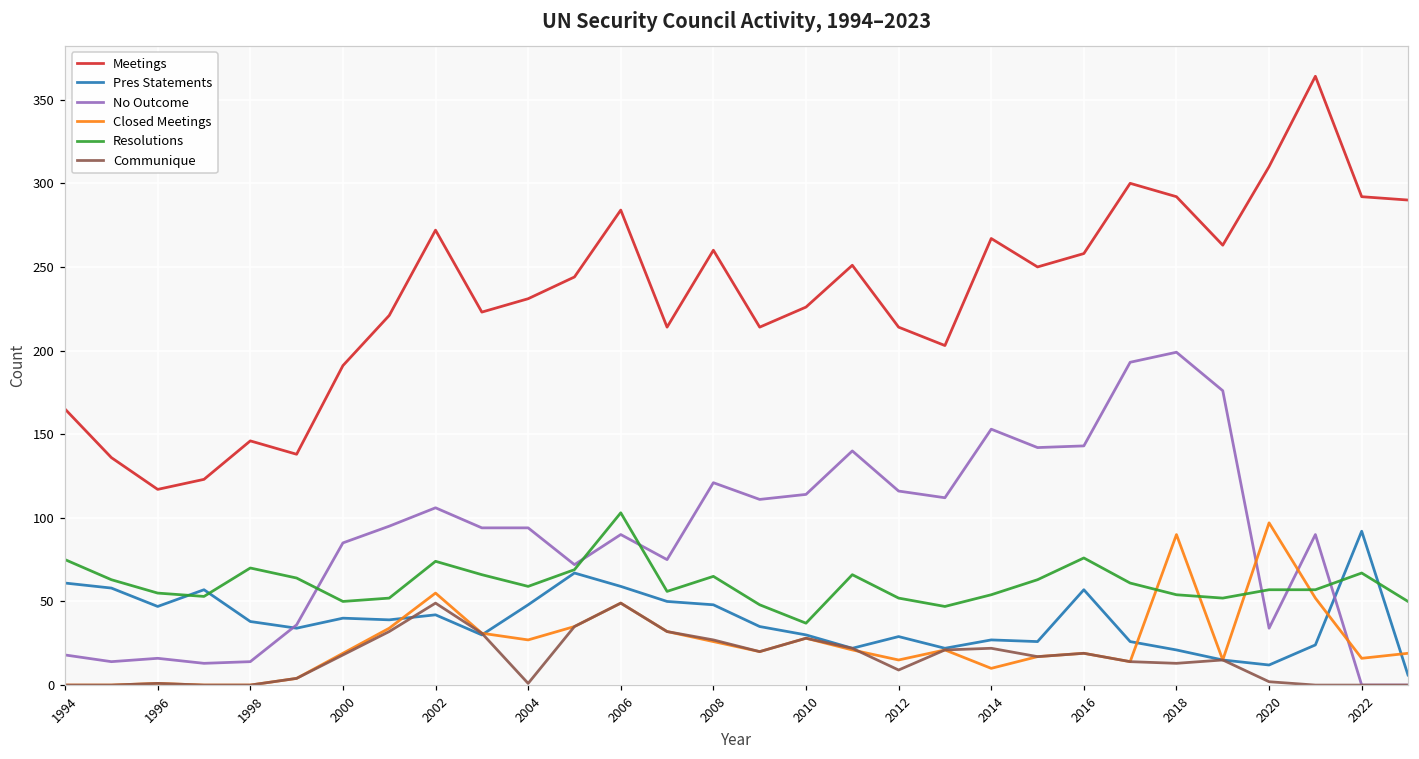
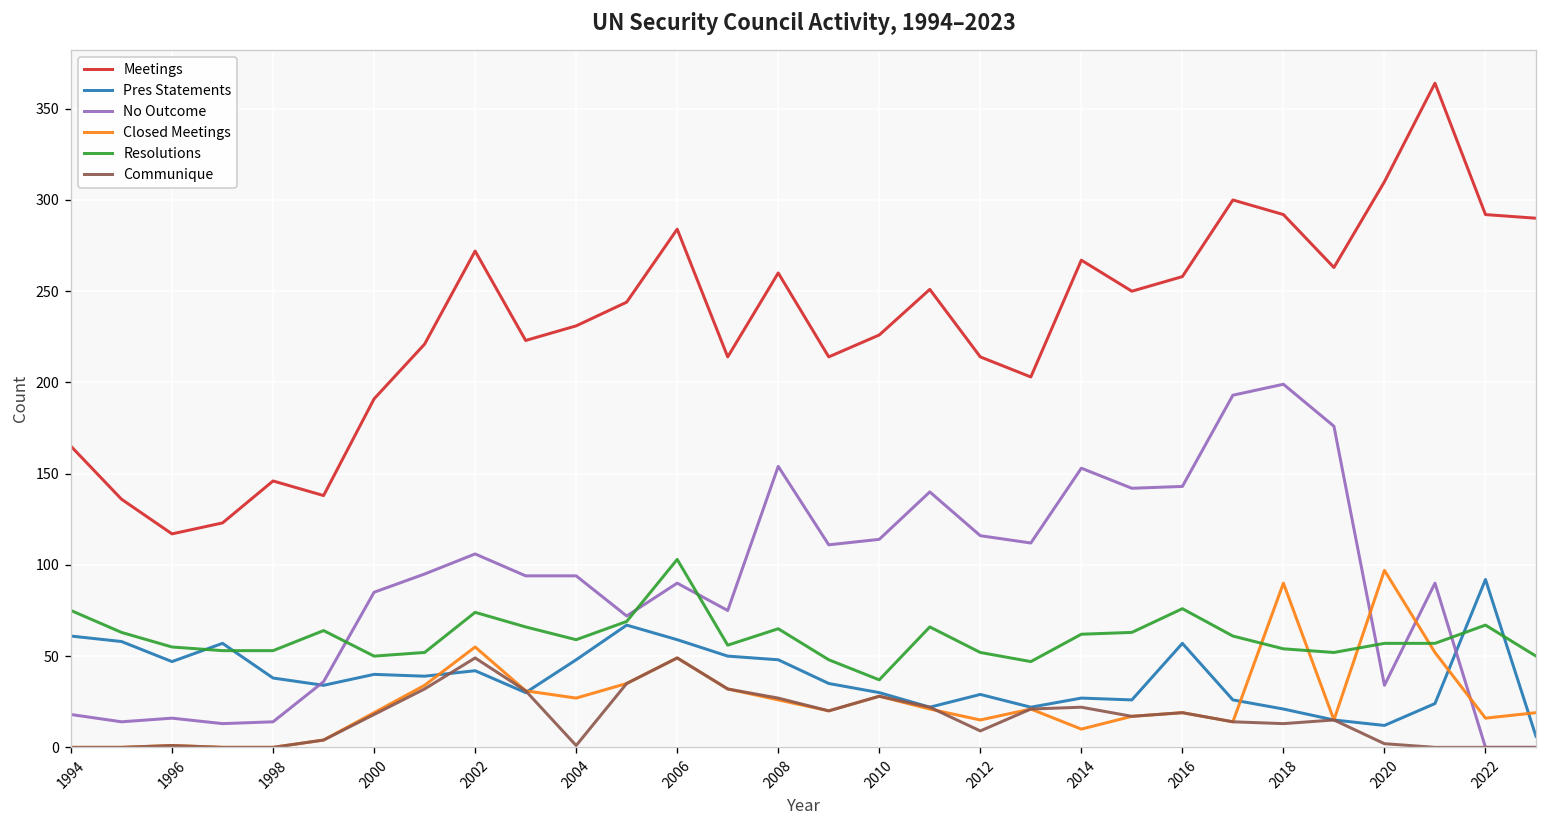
  {
    "Meetings": {
      "1994": 165,
      "1996": 117,
      "1998": 146,
      "2000": 191,
      "2002": 272,
      "2004": 231,
      "2006": 284,
      "2008": 260,
      "2010": 226,
      "2012": 214,
      "2014": 267,
      "2016": 258,
      "2018": 292,
      "2020": 310,
      "2022": 292
    },
    "Pres Statements": {
      "1994": 61,
      "1996": 47,
      "1998": 38,
      "2000": 40,
      "2002": 42,
      "2004": 48,
      "2006": 59,
      "2008": 48,
      "2010": 30,
      "2012": 29,
      "2014": 27,
      "2016": 57,
      "2018": 21,
      "2020": 12,
      "2022": 92
    },
    "No Outcome": {
      "1994": 18,
      "1996": 16,
      "1998": 14,
      "2000": 85,
      "2002": 106,
      "2004": 94,
      "2006": 90,
-     "2008": 121,
+     "2008": 154,
      "2010": 114,
      "2012": 116,
      "2014": 153,
      "2016": 143,
      "2018": 199,
      "2020": 34
    },
    "Closed Meetings": {
      "2002": 55,
      "2004": 27,
      "2012": 15,
      "2014": 10,
      "2018": 90,
      "2020": 97,
      "2022": 16
    },
    "Resolutions": {
      "1994": 75,
      "1996": 55,
-     "1998": 70,
+     "1998": 53,
      "2000": 50,
      "2002": 74,
      "2004": 59,
      "2006": 103,
      "2008": 65,
      "2010": 37,
      "2012": 52,
-     "2014": 54,
+     "2014": 62,
      "2016": 76,
      "2018": 54,
      "2020": 57,
      "2022": 67
    },
    "Communique": {
      "2002": 49,
      "2004": 1,
      "2012": 9,
      "2014": 22,
      "2018": 13,
      "2020": 2
    }
  }
